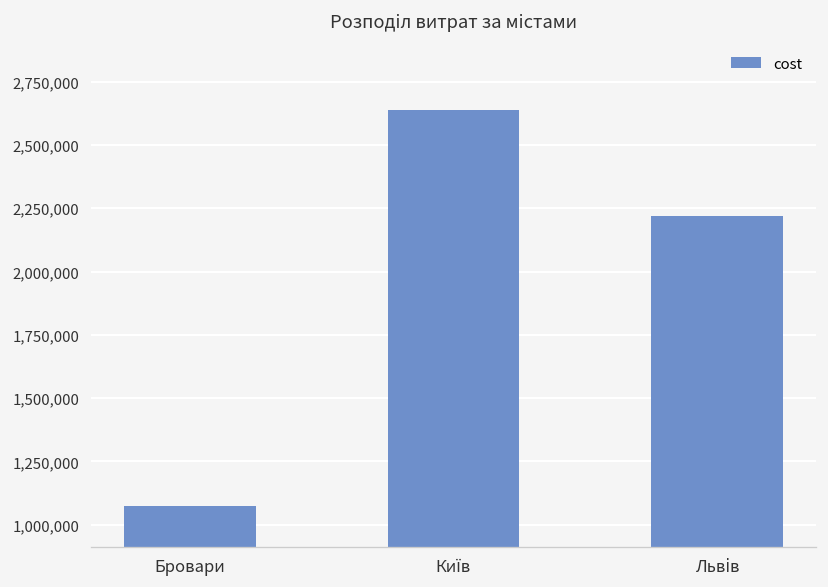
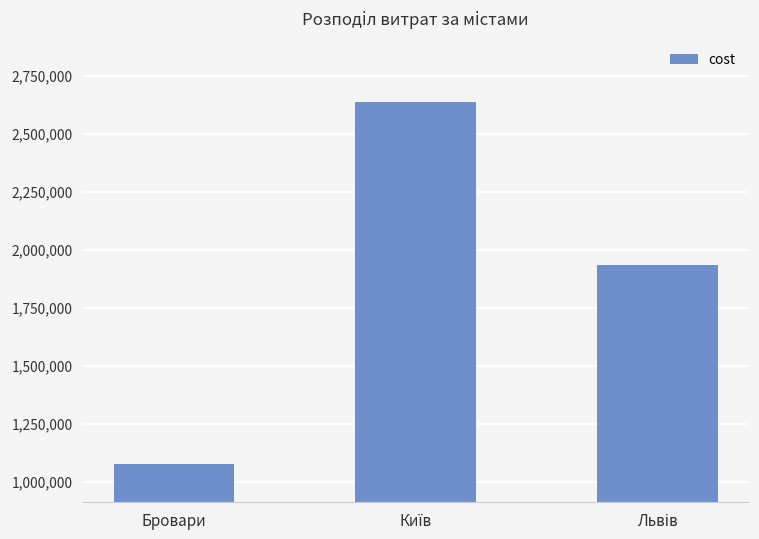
  {
    "Бровари": "1,080,000",
    "Київ": "2,640,000",
-   "Львів": "2,220,000"
+   "Львів": "1,940,000"
  }
